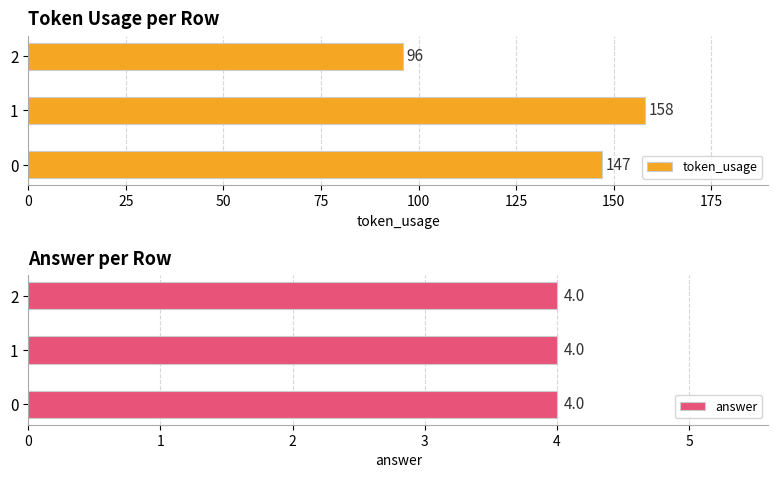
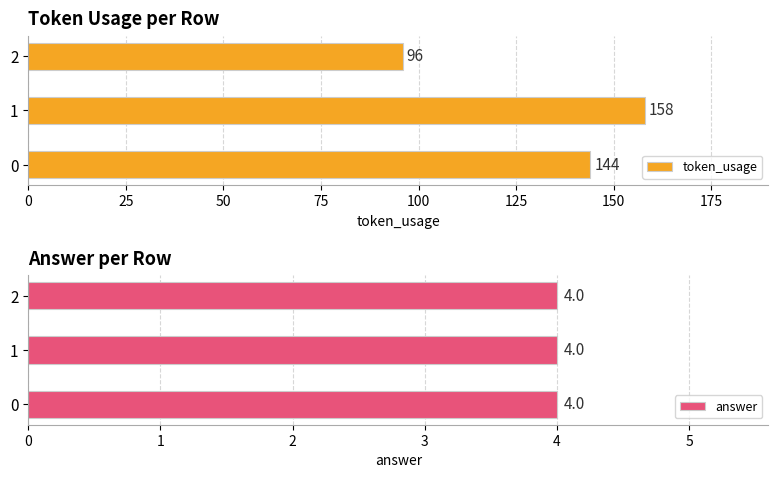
  {
    "Token Usage per Row": {
      "2": 96,
      "1": 158,
-     "0": 147
+     "0": 144
    },
    "Answer per Row": {
      "2": 4.0,
      "1": 4.0,
      "0": 4.0
    }
  }
